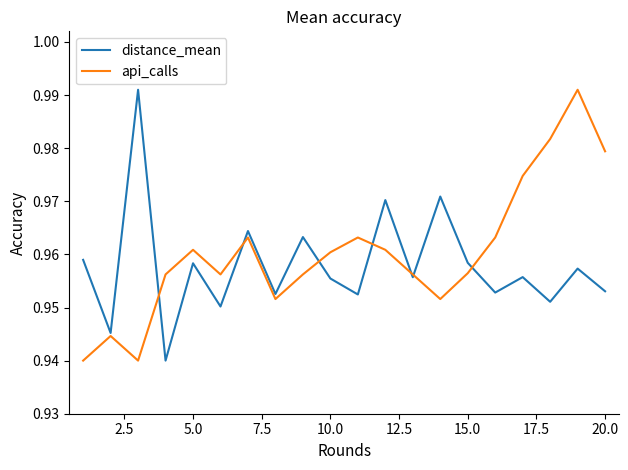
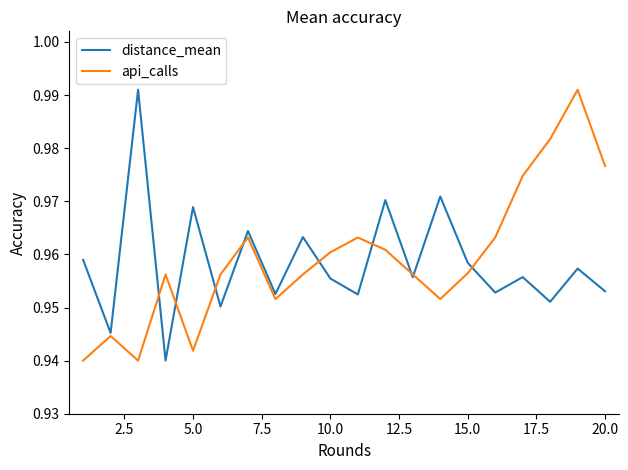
  {
    "distance_mean": {
-     "5.0": 0.958,
+     "5.0": 0.969,
      "10.0": 0.955,
      "15.0": 0.958,
      "20.0": 0.953
    },
    "api_calls": {
-     "5.0": 0.961,
+     "5.0": 0.942,
      "10.0": 0.960,
      "15.0": 0.956,
-     "20.0": 0.979
+     "20.0": 0.977
    }
  }
